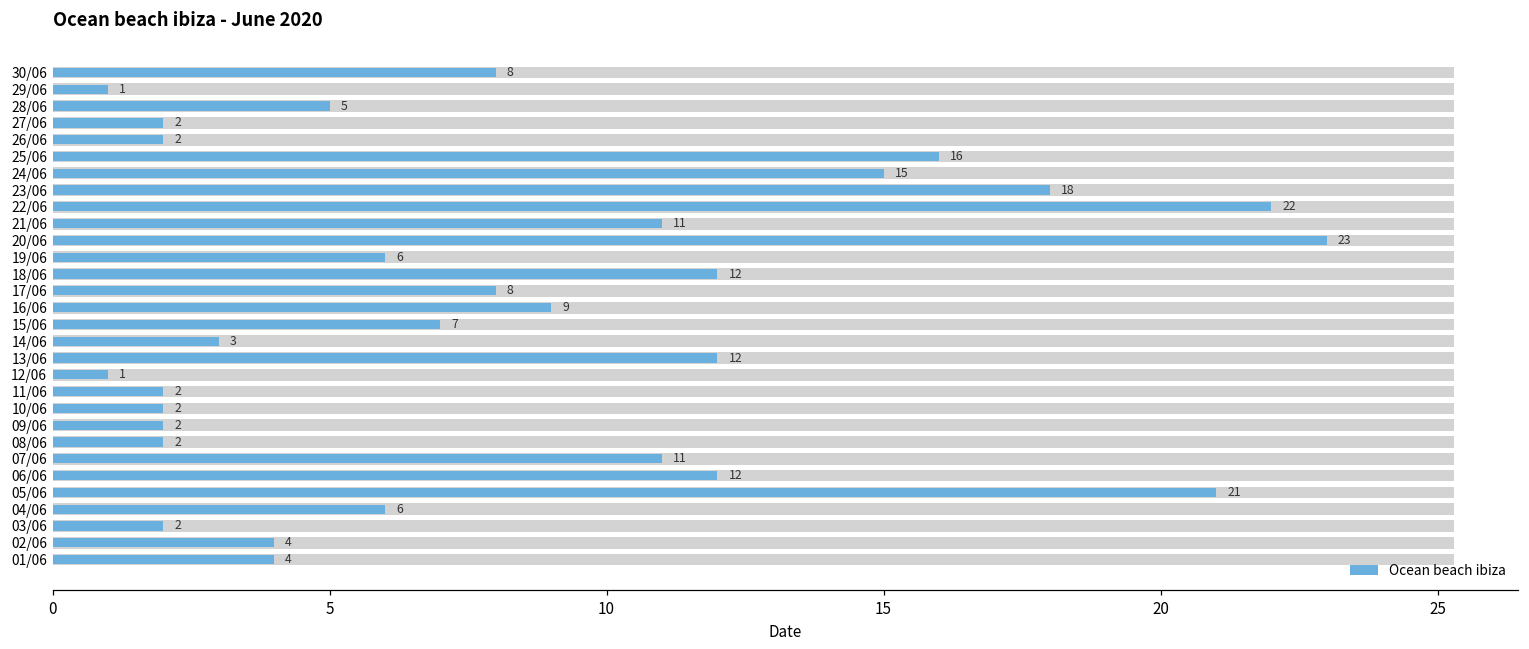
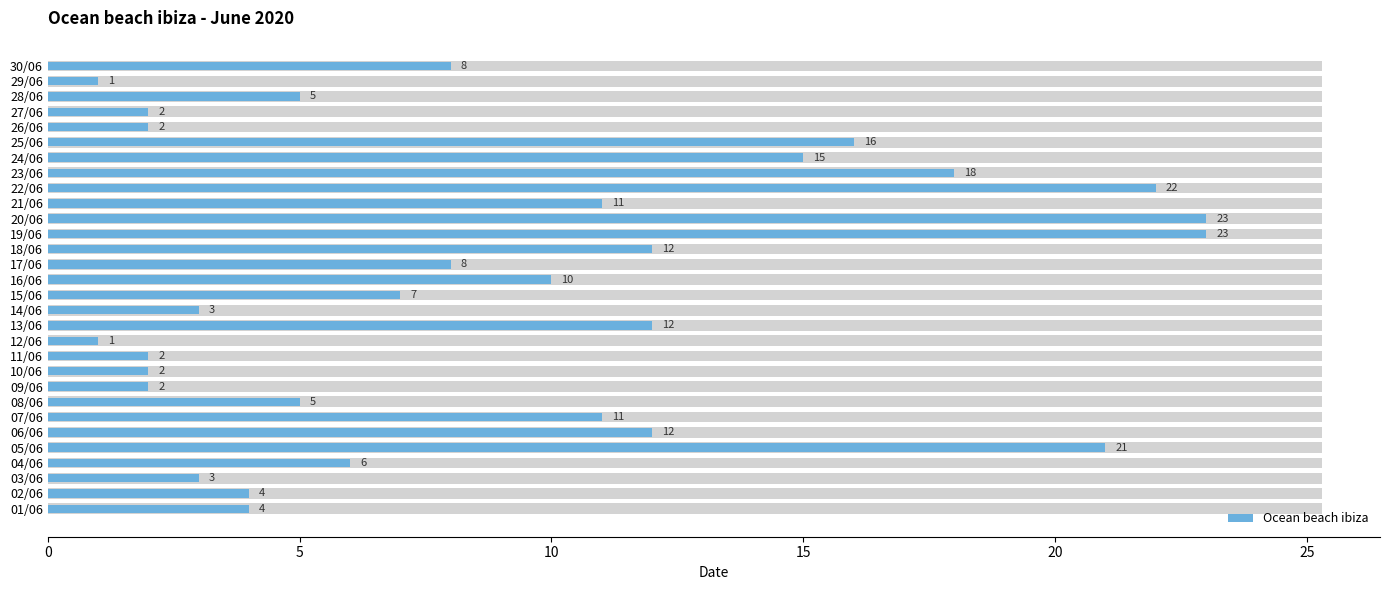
  {
    "Ocean beach ibiza": {
-     "19/06": 6,
-     "16/06": 9,
-     "08/06": 2,
-     "03/06": 2
+     "19/06": 23,
+     "16/06": 10,
+     "08/06": 5,
+     "03/06": 3
    }
  }
